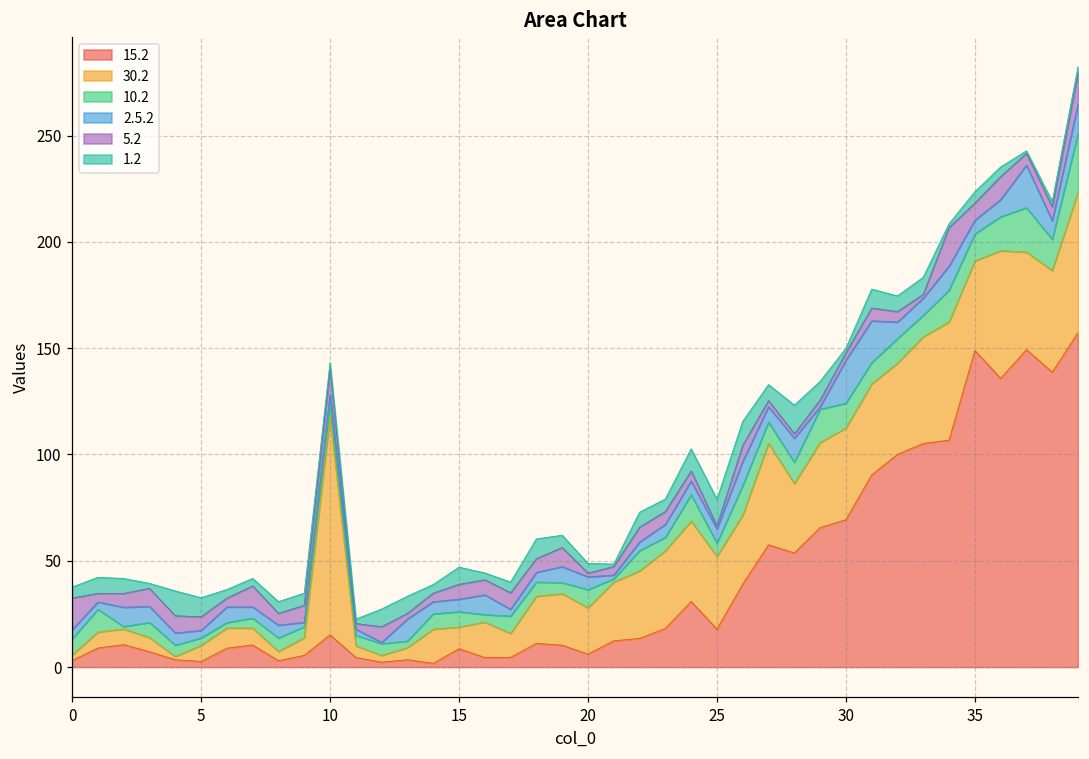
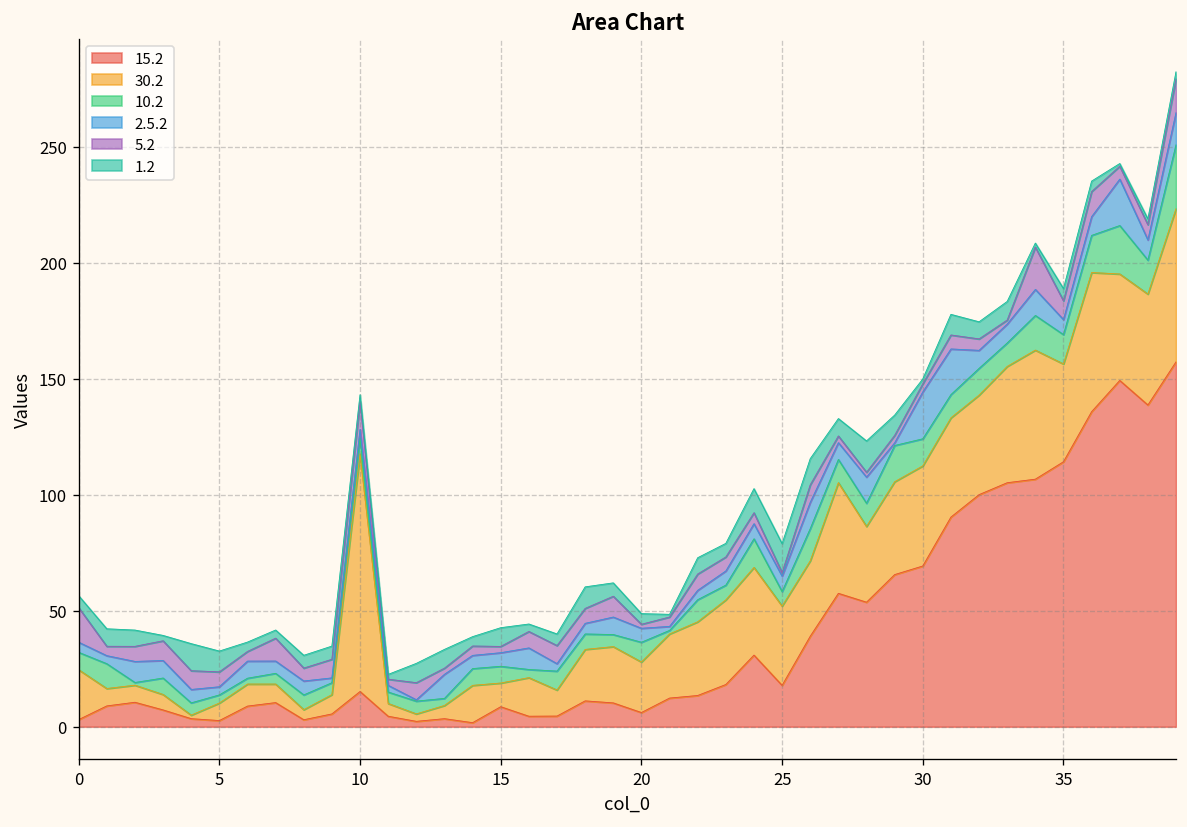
  {
    "15.2": {
      "0": 3,
      "5": 3,
      "10": 15,
      "15": 9,
      "20": 6,
      "25": 18,
      "30": 69,
-     "35": 149
+     "35": 114
    },
    "30.2": {
-     "0": 3,
+     "0": 22,
      "5": 8,
      "10": 102,
      "15": 10,
      "20": 22,
      "25": 34,
      "30": 43,
      "35": 42
    },
    "2.5.2": {
      "0": 4,
      "5": 4,
      "10": 4,
      "15": 6,
      "20": 6,
      "25": 7,
      "30": 20,
      "35": 6
    },
    "5.2": {
      "0": 15,
      "5": 6,
      "10": 12,
-     "15": 7,
+     "15": 3,
      "20": 2,
      "25": 2,
      "30": 4,
      "35": 8
    }
  }
